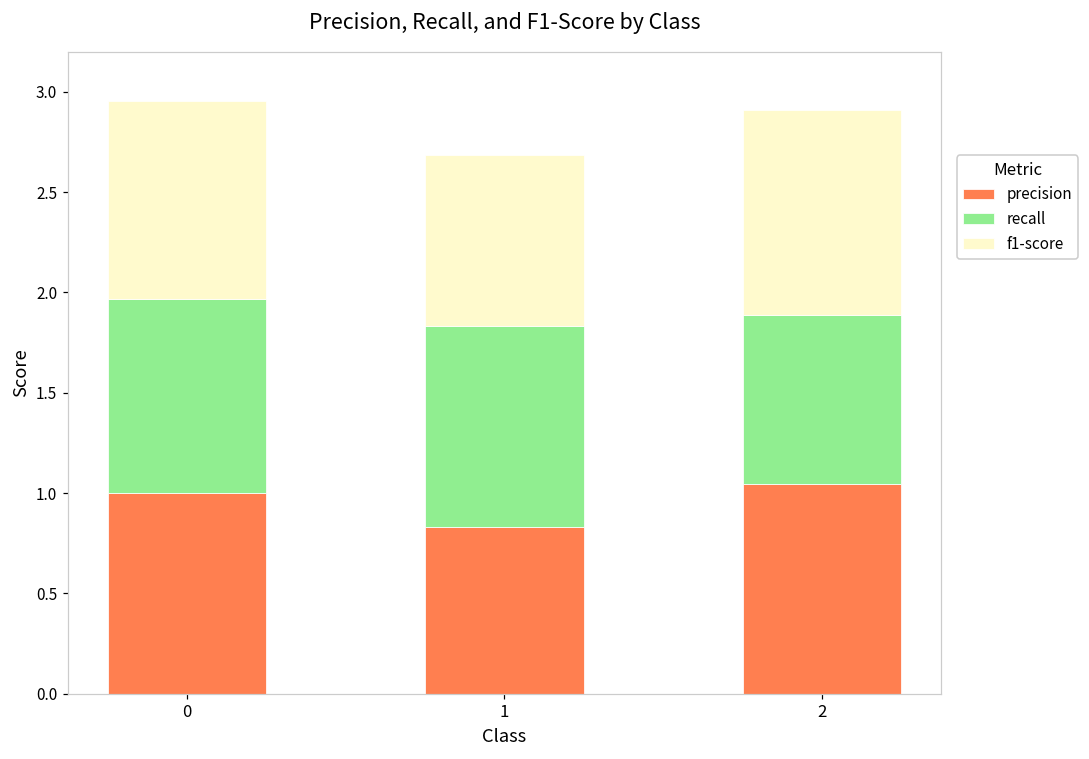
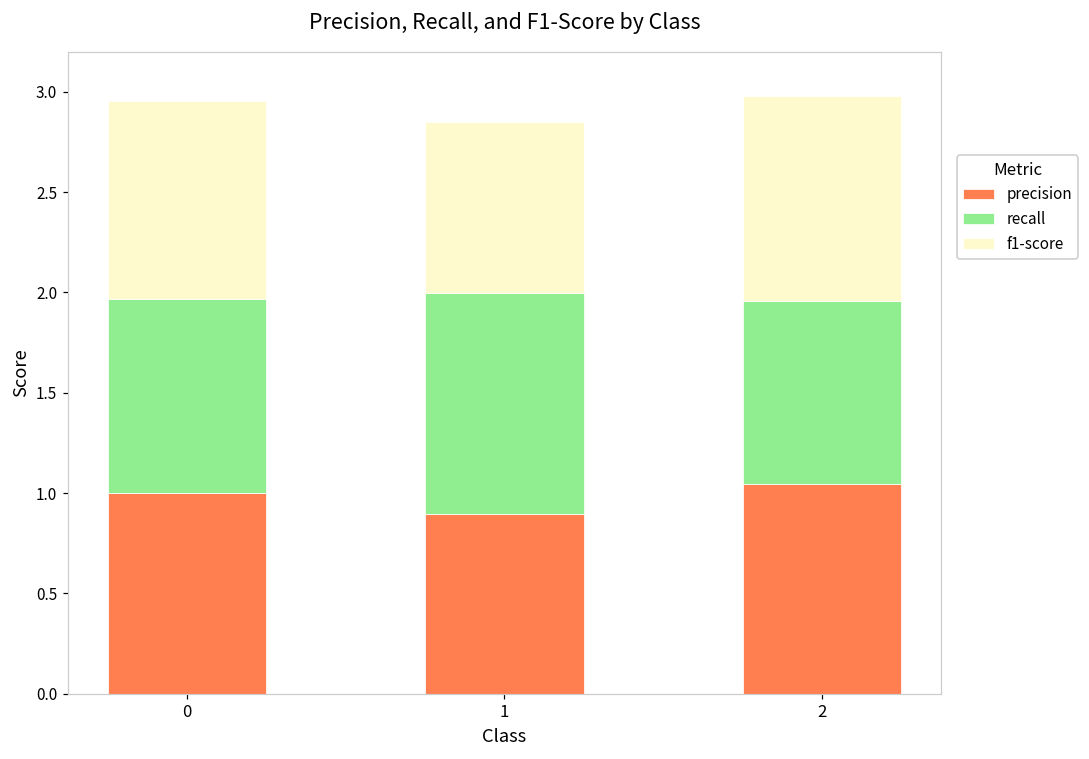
  {
    "precision": {
      "0": 1.00,
-     "1": 0.83,
+     "1": 0.89,
      "2": 1.05
    },
    "recall": {
      "0": 0.97,
-     "1": 1.0,
-     "2": 0.84
+     "1": 1.1,
+     "2": 0.91
    },
    "f1-score": {
      "0": 0.98,
      "1": 0.86,
      "2": 1.02
    }
  }
